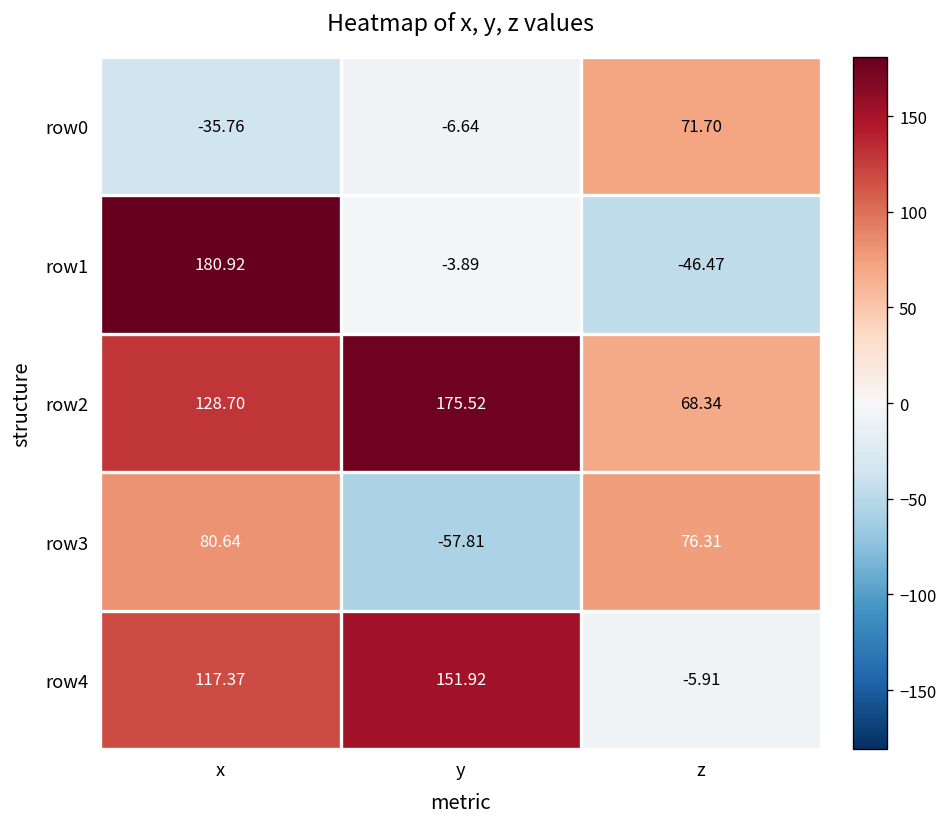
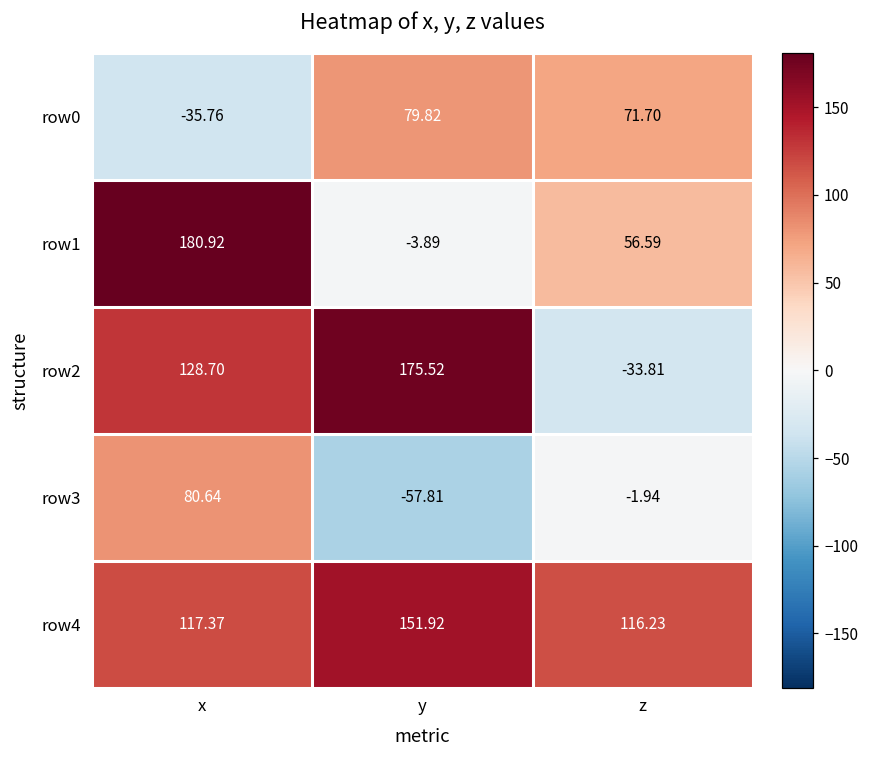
  {
    "row0": {
      "x": -35.76,
-     "y": -6.64,
+     "y": 79.82,
      "z": 71.70
    },
    "row1": {
      "x": 180.92,
      "y": -3.89,
-     "z": -46.47
+     "z": 56.59
    },
    "row2": {
      "x": 128.70,
      "y": 175.52,
-     "z": 68.34
+     "z": -33.81
    },
    "row3": {
      "x": 80.64,
      "y": -57.81,
-     "z": 76.31
+     "z": -1.94
    },
    "row4": {
      "x": 117.37,
      "y": 151.92,
-     "z": -5.91
+     "z": 116.23
    }
  }
